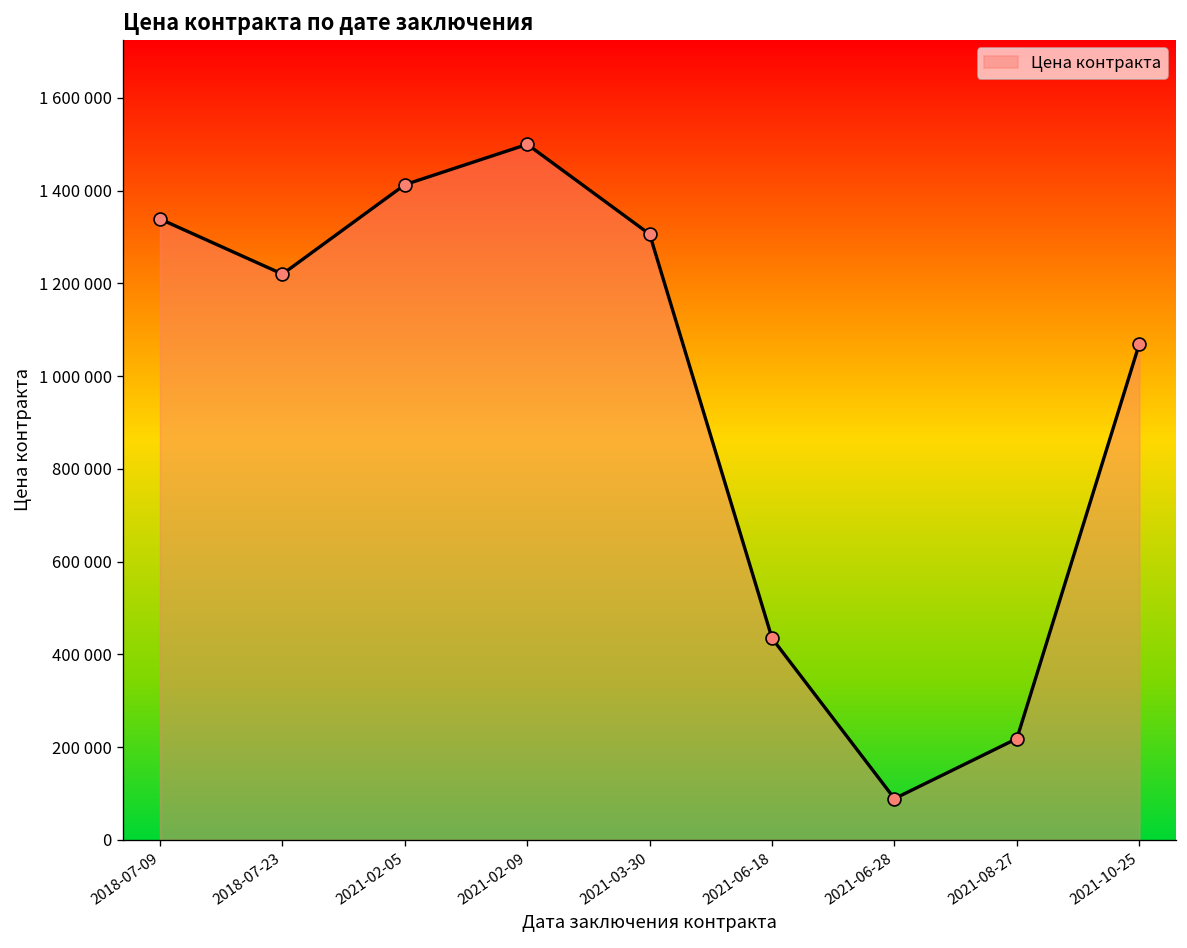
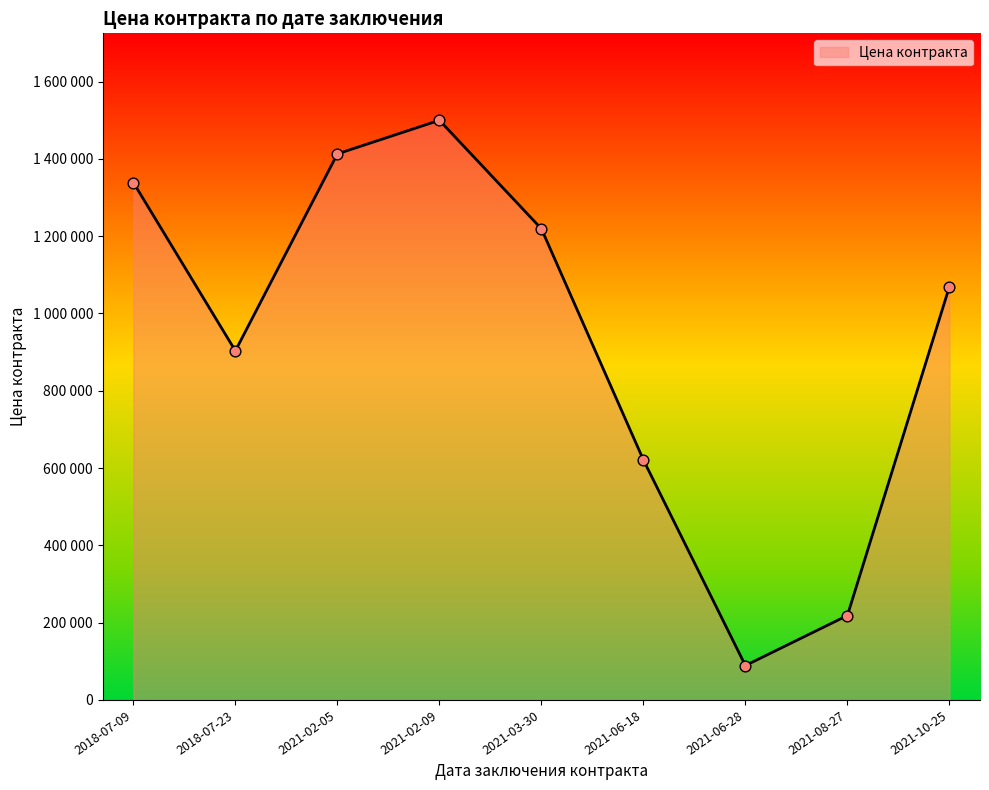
  {
    "2018-07-09": 1340000,
-   "2018-07-23": 1220000,
+   "2018-07-23": 900000,
    "2021-02-05": 1410000,
    "2021-02-09": 1500000,
-   "2021-03-30": 1310000,
-   "2021-06-18": 430000,
+   "2021-03-30": 1220000,
+   "2021-06-18": 620000,
    "2021-06-28": 90000,
    "2021-08-27": 220000,
    "2021-10-25": 1070000
  }
